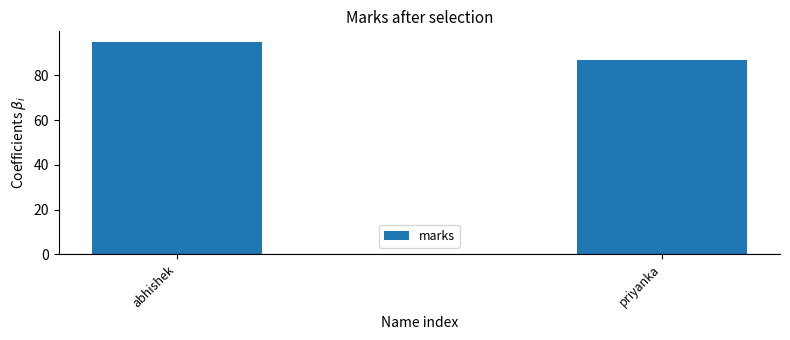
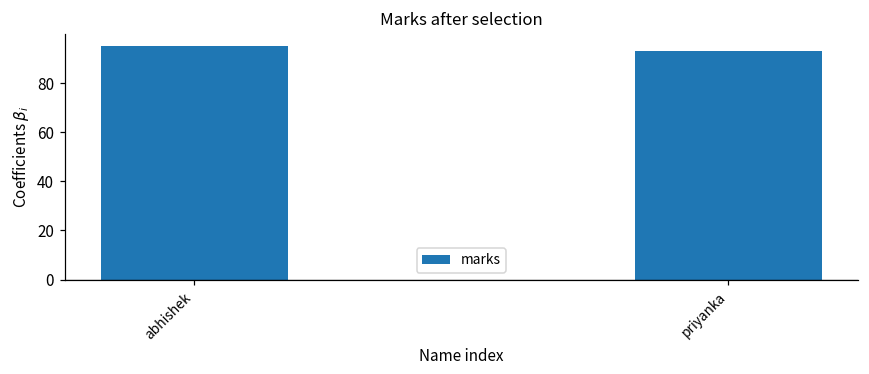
  {
    "abhishek": 95,
-   "priyanka": 87
+   "priyanka": 93
  }
